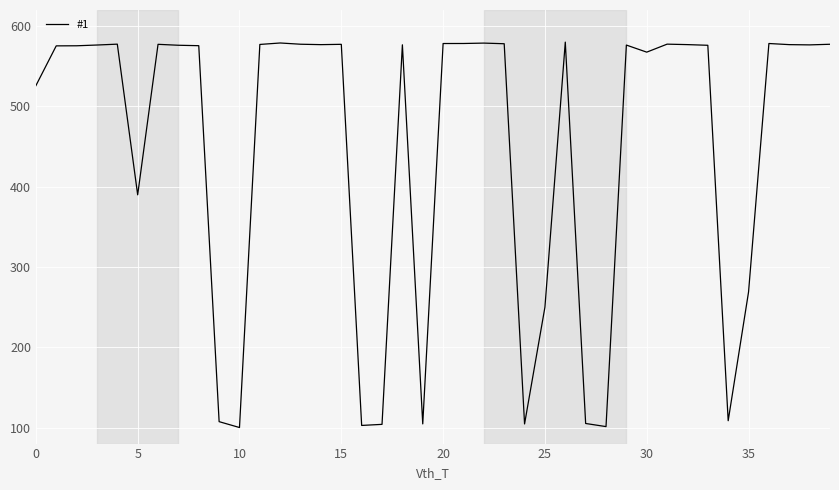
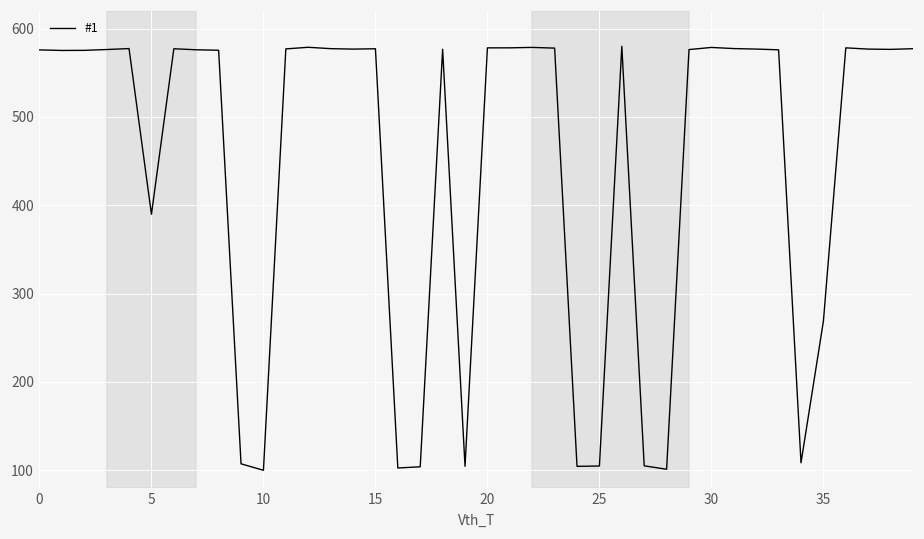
  {
-   "0": 530,
+   "0": 580,
    "5": 390,
    "10": 100,
    "15": 580,
    "20": 580,
-   "25": 250,
-   "30": 570,
+   "25": 100,
+   "30": 580,
    "35": 270
  }
